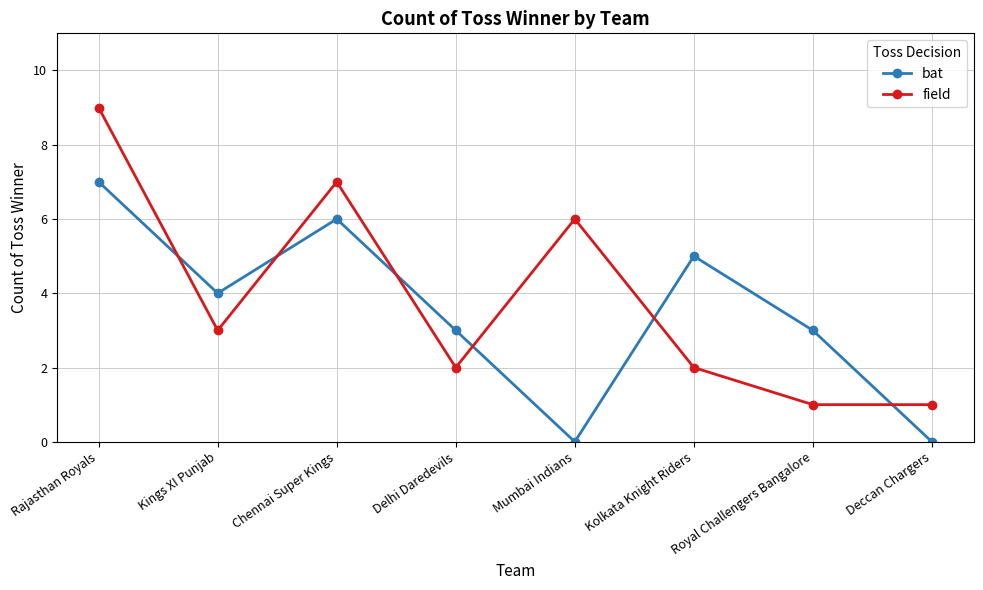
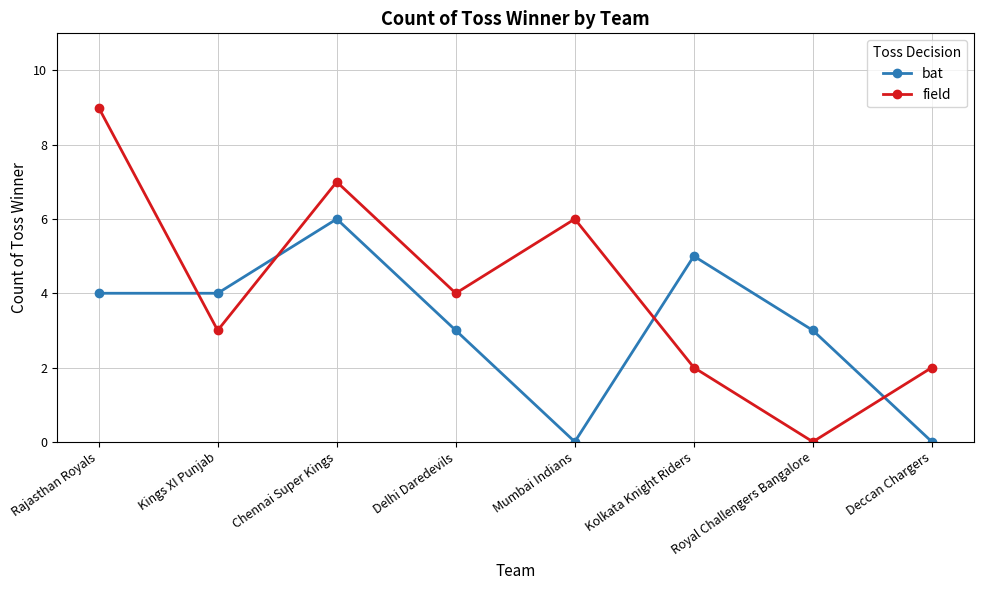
  {
    "bat": {
-     "Rajasthan Royals": 7,
+     "Rajasthan Royals": 4,
      "Kings XI Punjab": 4,
      "Chennai Super Kings": 6,
      "Delhi Daredevils": 3,
      "Mumbai Indians": 0,
      "Kolkata Knight Riders": 5,
      "Royal Challengers Bangalore": 3,
      "Deccan Chargers": 0
    },
    "field": {
      "Rajasthan Royals": 9,
      "Kings XI Punjab": 3,
      "Chennai Super Kings": 7,
-     "Delhi Daredevils": 2,
+     "Delhi Daredevils": 4,
      "Mumbai Indians": 6,
      "Kolkata Knight Riders": 2,
-     "Royal Challengers Bangalore": 1,
-     "Deccan Chargers": 1
+     "Royal Challengers Bangalore": 0,
+     "Deccan Chargers": 2
    }
  }
